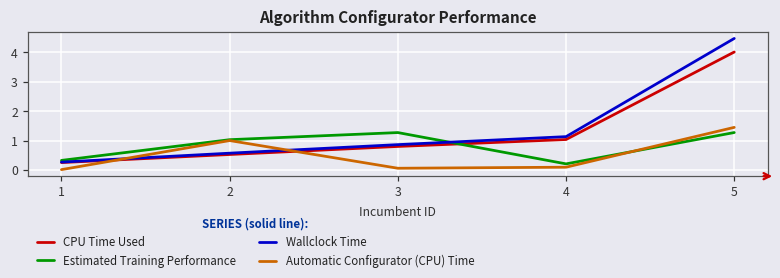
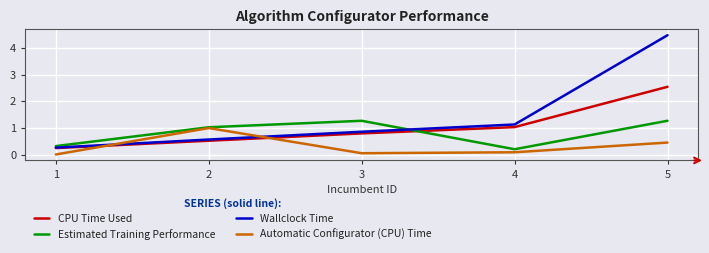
  {
    "CPU Time Used": {
      "4": 1.0,
-     "5": 4.0
+     "5": 2.5
    },
    "Estimated Training Performance": {
      "3": 1.3,
      "4": 0.2,
      "5": 1.3
    },
    "Wallclock Time": {
      "4": 1.1,
      "5": 4.5
    },
    "Automatic Configurator (CPU) Time": {
      "1": 0.0,
      "3": 0.1,
      "4": 0.1,
-     "5": 1.5
+     "5": 0.5
    }
  }
